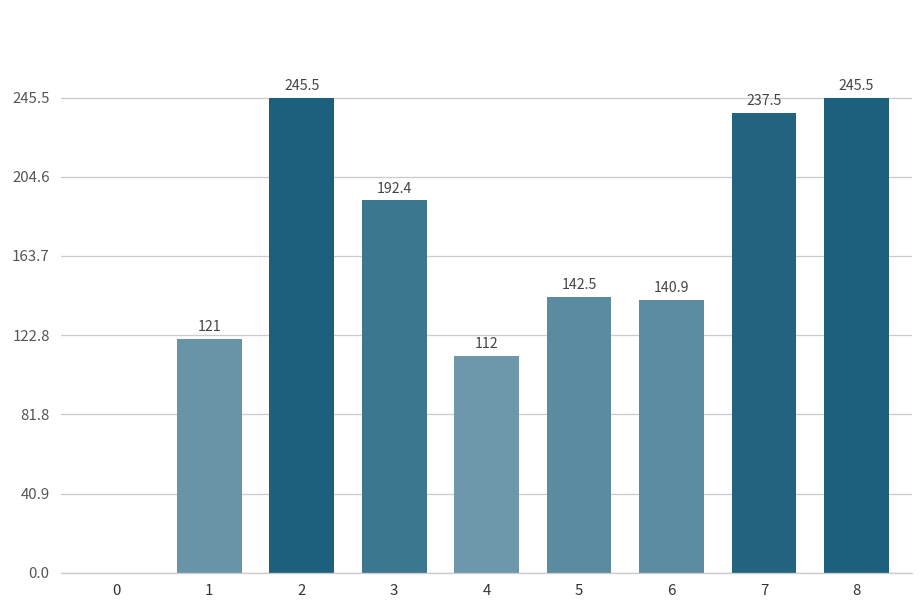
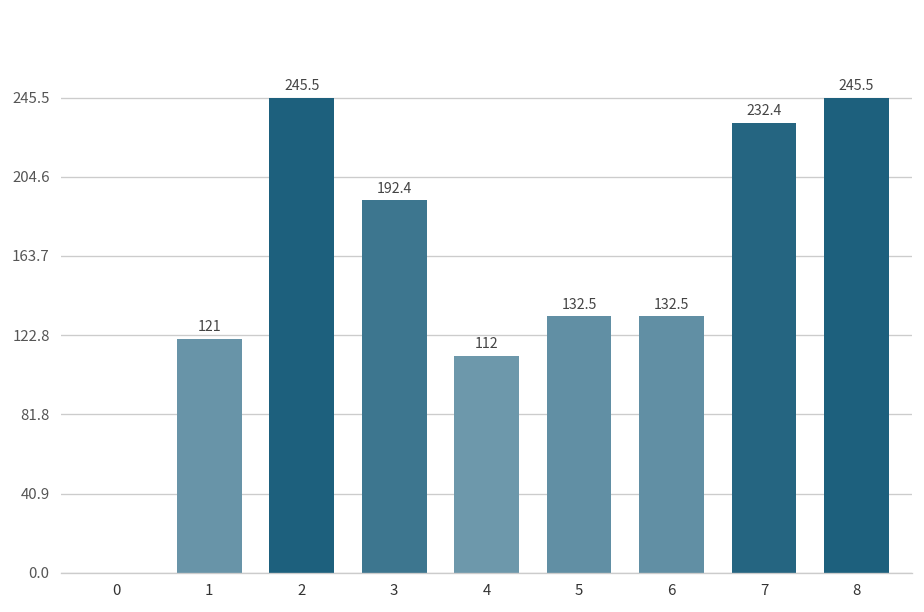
  {
    "1": 121,
    "2": 245.5,
    "3": 192.4,
    "4": 112,
-   "5": 142.5,
-   "6": 140.9,
-   "7": 237.5,
+   "5": 132.5,
+   "6": 132.5,
+   "7": 232.4,
    "8": 245.5
  }
